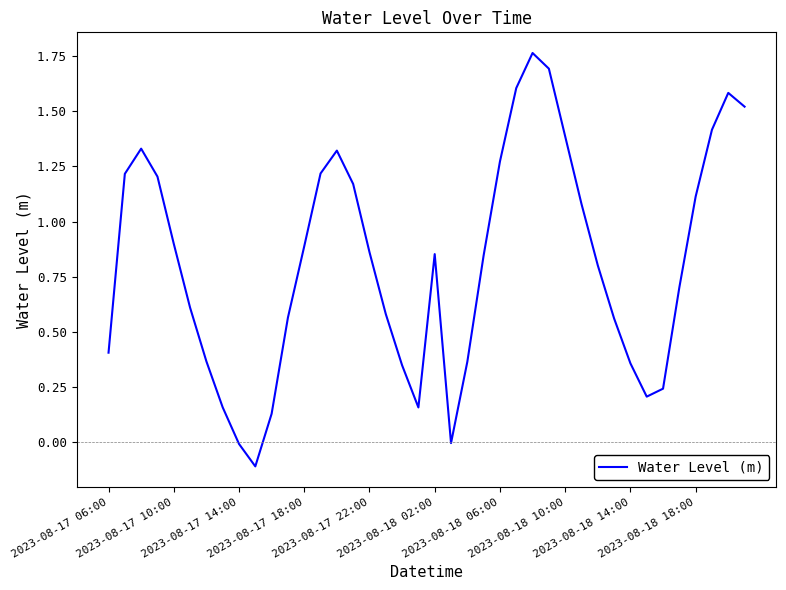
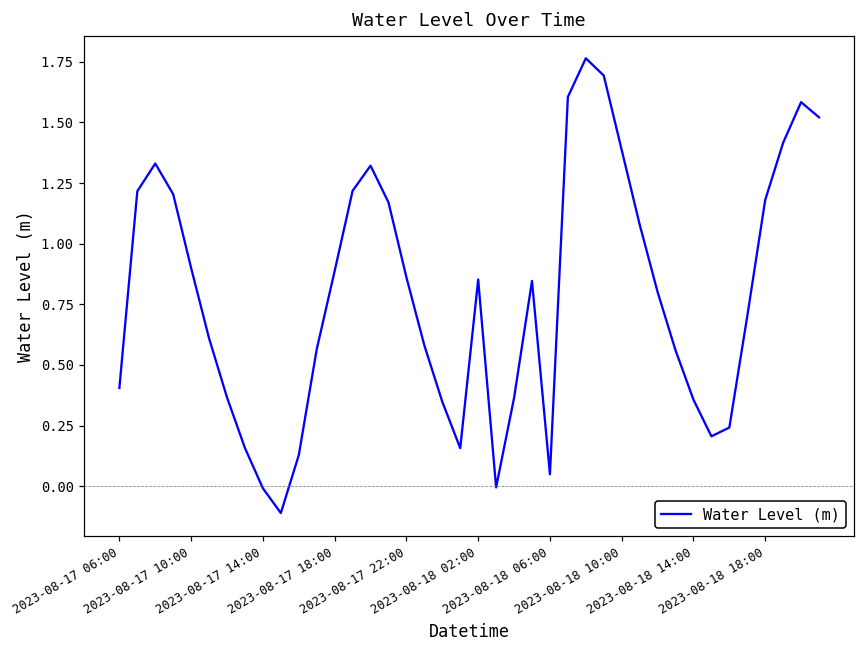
  {
    "2023-08-17 06:00": 0.41,
    "2023-08-17 10:00": 0.90,
    "2023-08-17 14:00": -0.01,
    "2023-08-17 18:00": 0.89,
    "2023-08-17 22:00": 0.86,
    "2023-08-18 02:00": 0.85,
-   "2023-08-18 06:00": 1.27,
+   "2023-08-18 06:00": 0.05,
    "2023-08-18 10:00": 1.39,
    "2023-08-18 14:00": 0.36,
-   "2023-08-18 18:00": 1.11
+   "2023-08-18 18:00": 1.18
  }
